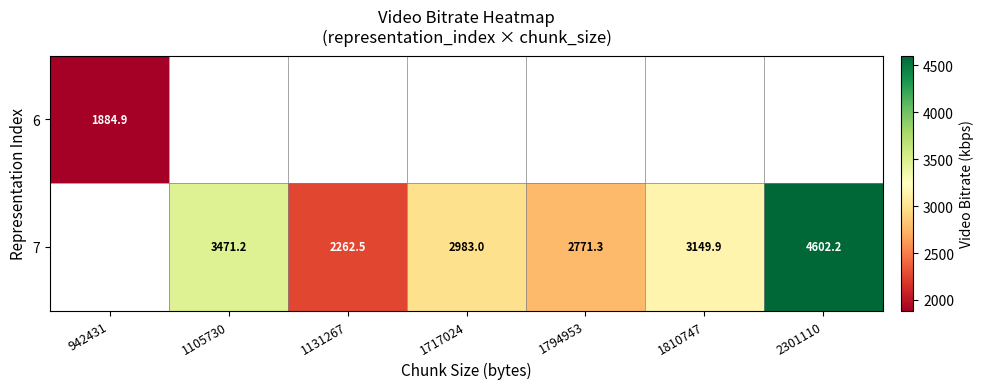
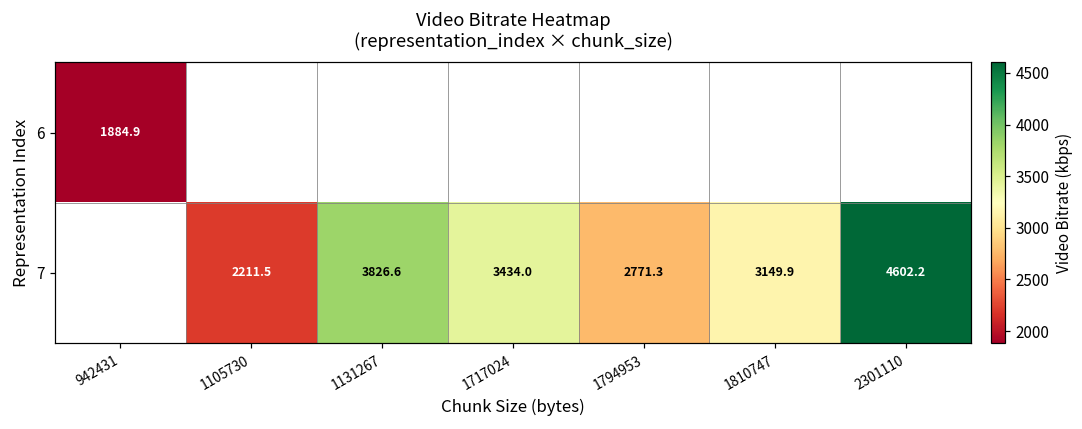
  {
    "6": {
      "942431": 1884.9
    },
    "7": {
-     "1105730": 3471.2,
-     "1131267": 2262.5,
-     "1717024": 2983.0,
+     "1105730": 2211.5,
+     "1131267": 3826.6,
+     "1717024": 3434.0,
      "1794953": 2771.3,
      "1810747": 3149.9,
      "2301110": 4602.2
    }
  }
